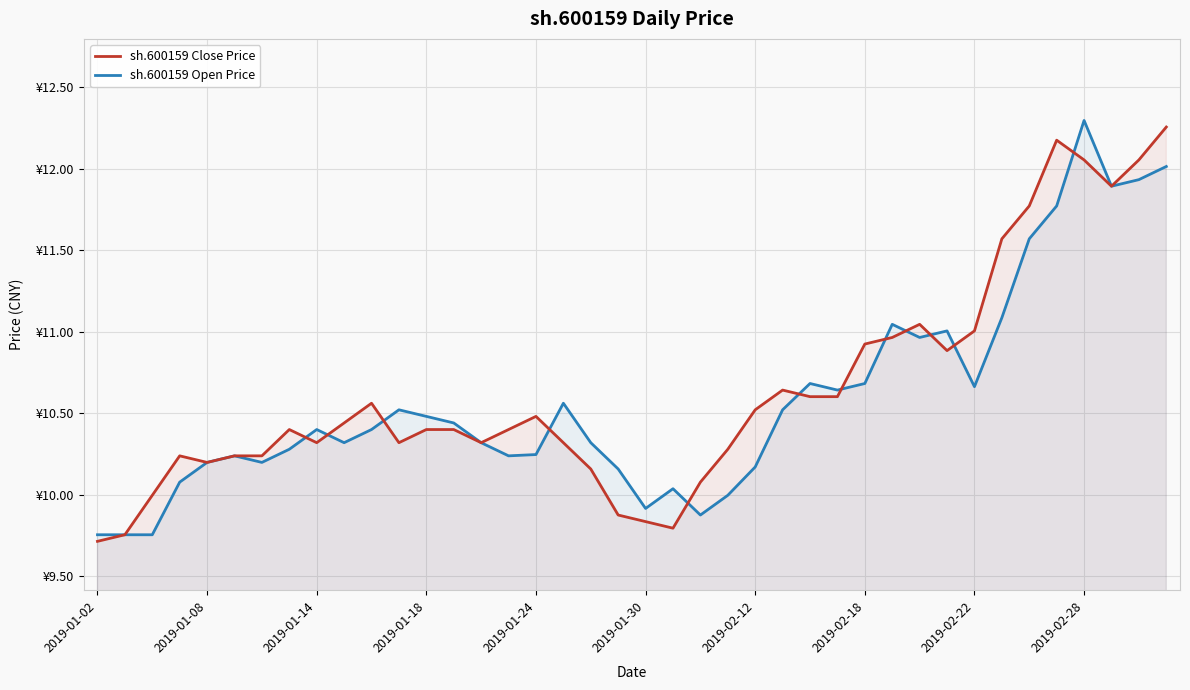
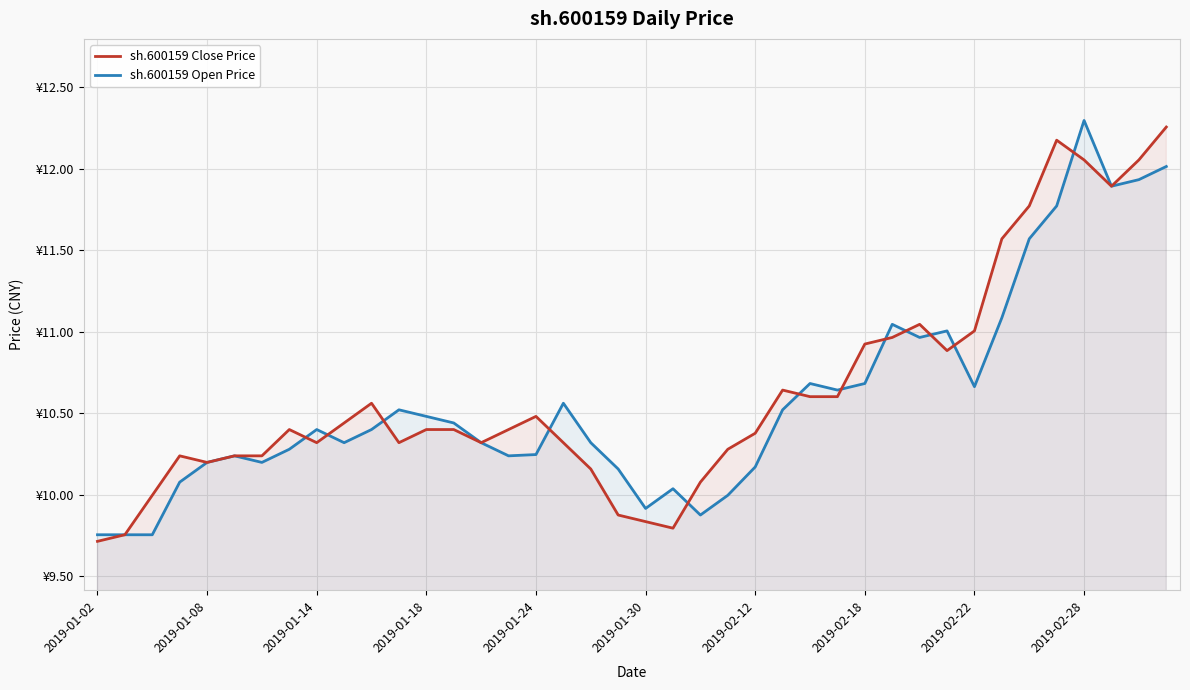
  {
    "sh.600159 Close Price": {
      "2019-01-02": "¥9.71",
      "2019-01-14": "¥10.32",
      "2019-01-18": "¥10.40",
      "2019-01-24": "¥10.48",
      "2019-01-30": "¥9.84",
-     "2019-02-12": "¥10.52",
+     "2019-02-12": "¥10.38",
      "2019-02-18": "¥10.92",
      "2019-02-22": "¥11.00",
      "2019-02-28": "¥12.05"
    },
    "sh.600159 Open Price": {
      "2019-01-02": "¥9.76",
      "2019-01-14": "¥10.40",
      "2019-01-18": "¥10.48",
      "2019-01-24": "¥10.25",
      "2019-01-30": "¥9.92",
      "2019-02-12": "¥10.17",
      "2019-02-18": "¥10.68",
      "2019-02-22": "¥10.66",
      "2019-02-28": "¥12.29"
    }
  }
